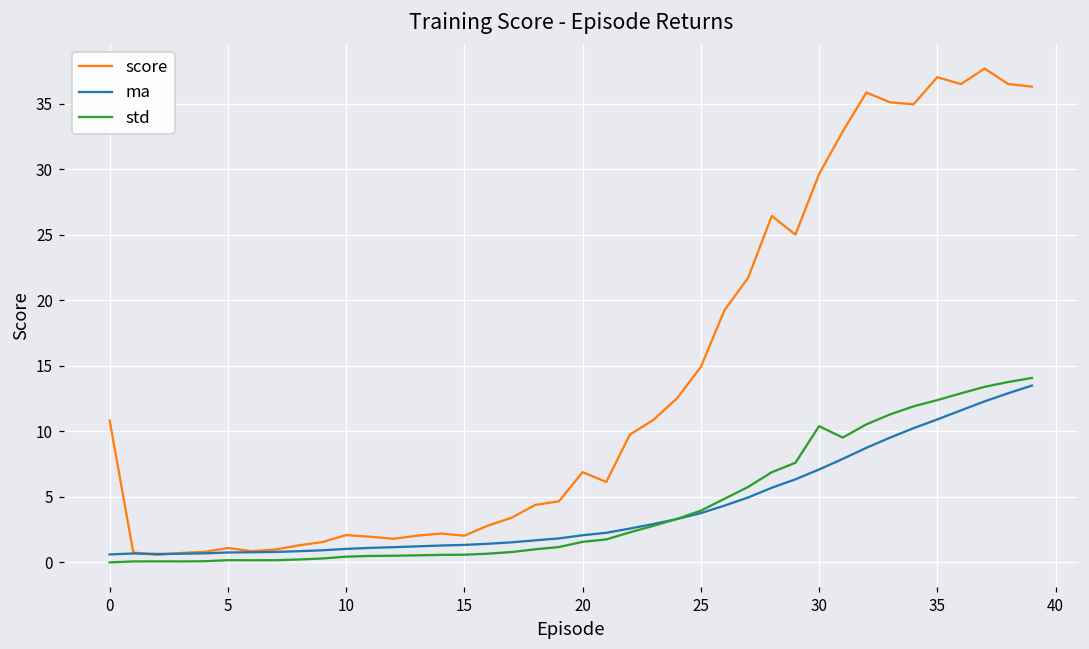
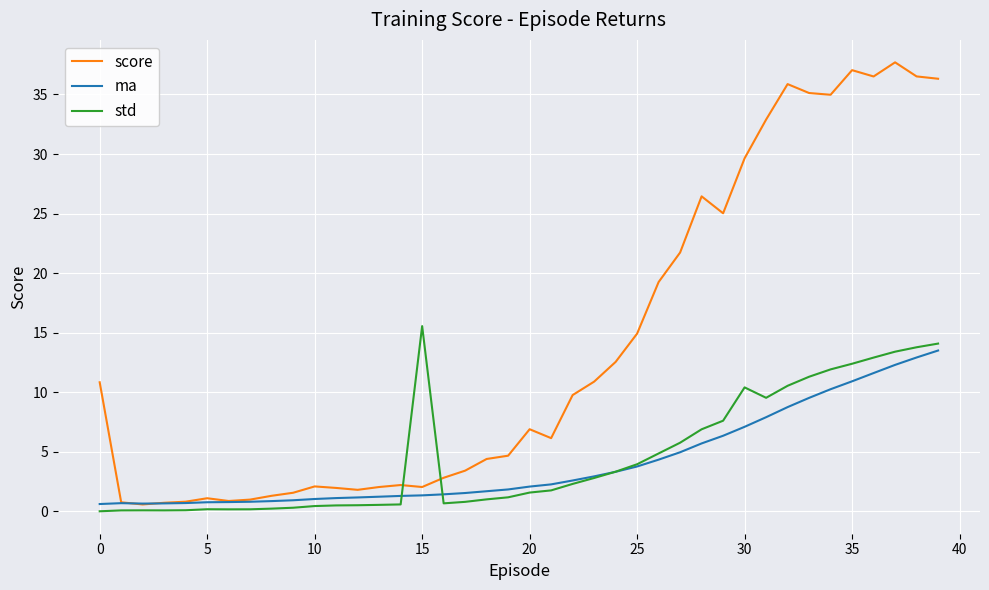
  {
    "score": {
      "0": 10.8,
      "5": 1.1,
      "10": 2.1,
      "15": 2.0,
      "20": 6.9,
      "25": 14.9,
      "30": 29.6,
      "35": 37.0
    },
    "ma": {
      "0": 0.6,
      "5": 0.8,
      "10": 1.0,
      "15": 1.3,
      "20": 2.1,
      "30": 7.1,
      "35": 10.9
    },
    "std": {
      "0": 0.0,
      "5": 0.2,
      "10": 0.4,
-     "15": 0.6,
+     "15": 15.5,
      "20": 1.6,
      "30": 10.4,
      "35": 12.4
    }
  }
